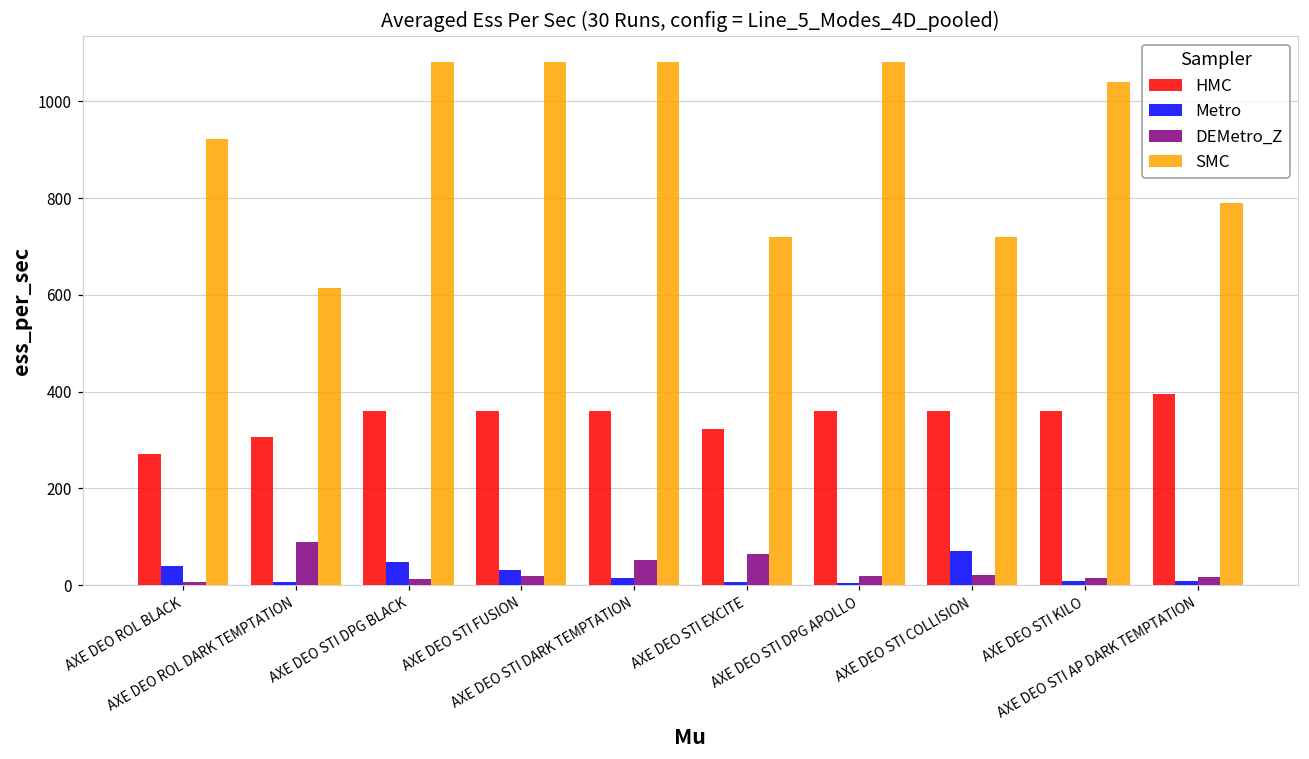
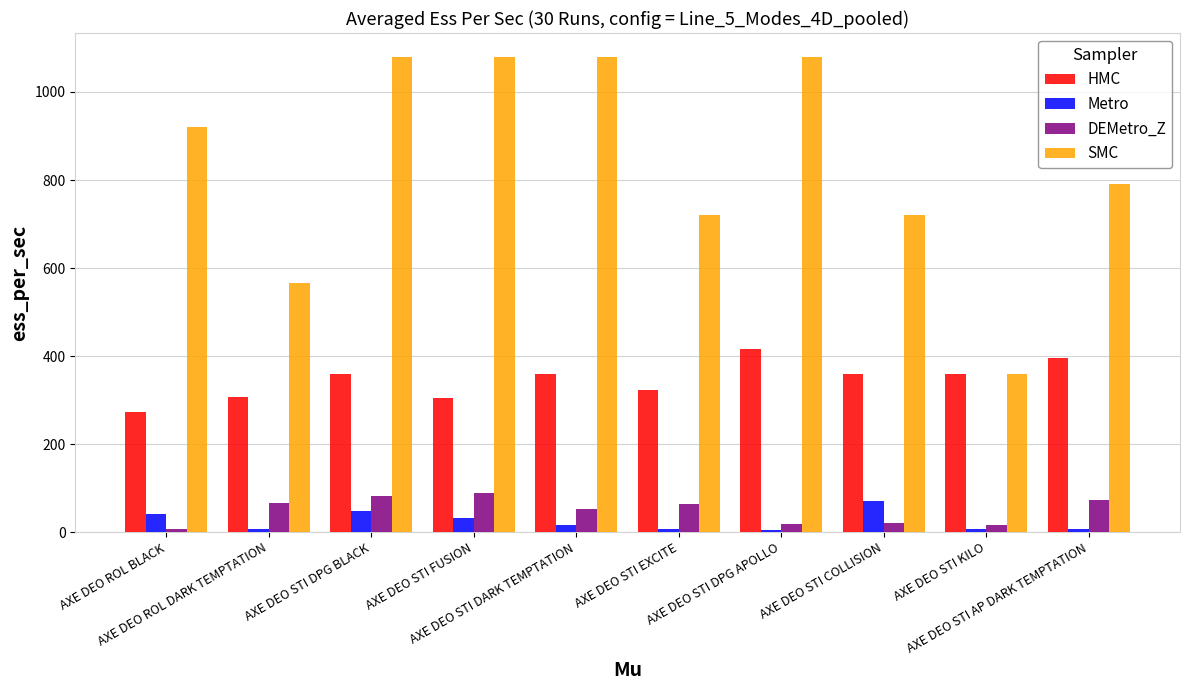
  {
    "HMC": {
      "AXE DEO ROL BLACK": 270,
      "AXE DEO ROL DARK TEMPTATION": 310,
      "AXE DEO STI DPG BLACK": 360,
-     "AXE DEO STI FUSION": 360,
+     "AXE DEO STI FUSION": 310,
      "AXE DEO STI DARK TEMPTATION": 360,
      "AXE DEO STI EXCITE": 320,
-     "AXE DEO STI DPG APOLLO": 360,
+     "AXE DEO STI DPG APOLLO": 420,
      "AXE DEO STI COLLISION": 360,
      "AXE DEO STI KILO": 360,
      "AXE DEO STI AP DARK TEMPTATION": 400
    },
    "Metro": {
      "AXE DEO ROL BLACK": 40,
      "AXE DEO ROL DARK TEMPTATION": 10,
      "AXE DEO STI DPG BLACK": 50,
      "AXE DEO STI FUSION": 30,
      "AXE DEO STI DARK TEMPTATION": 20,
      "AXE DEO STI EXCITE": 10,
      "AXE DEO STI COLLISION": 70,
      "AXE DEO STI KILO": 10,
      "AXE DEO STI AP DARK TEMPTATION": 10
    },
    "DEMetro_Z": {
      "AXE DEO ROL BLACK": 10,
-     "AXE DEO ROL DARK TEMPTATION": 90,
-     "AXE DEO STI DPG BLACK": 10,
-     "AXE DEO STI FUSION": 20,
+     "AXE DEO ROL DARK TEMPTATION": 70,
+     "AXE DEO STI DPG BLACK": 80,
+     "AXE DEO STI FUSION": 90,
      "AXE DEO STI DARK TEMPTATION": 50,
      "AXE DEO STI EXCITE": 60,
      "AXE DEO STI DPG APOLLO": 20,
      "AXE DEO STI COLLISION": 20,
      "AXE DEO STI KILO": 20,
-     "AXE DEO STI AP DARK TEMPTATION": 20
+     "AXE DEO STI AP DARK TEMPTATION": 70
    },
    "SMC": {
      "AXE DEO ROL BLACK": 920,
-     "AXE DEO ROL DARK TEMPTATION": 610,
+     "AXE DEO ROL DARK TEMPTATION": 570,
      "AXE DEO STI DPG BLACK": 1080,
      "AXE DEO STI FUSION": 1080,
      "AXE DEO STI DARK TEMPTATION": 1080,
      "AXE DEO STI EXCITE": 720,
      "AXE DEO STI DPG APOLLO": 1080,
      "AXE DEO STI COLLISION": 720,
-     "AXE DEO STI KILO": 1040,
+     "AXE DEO STI KILO": 360,
      "AXE DEO STI AP DARK TEMPTATION": 790
    }
  }
